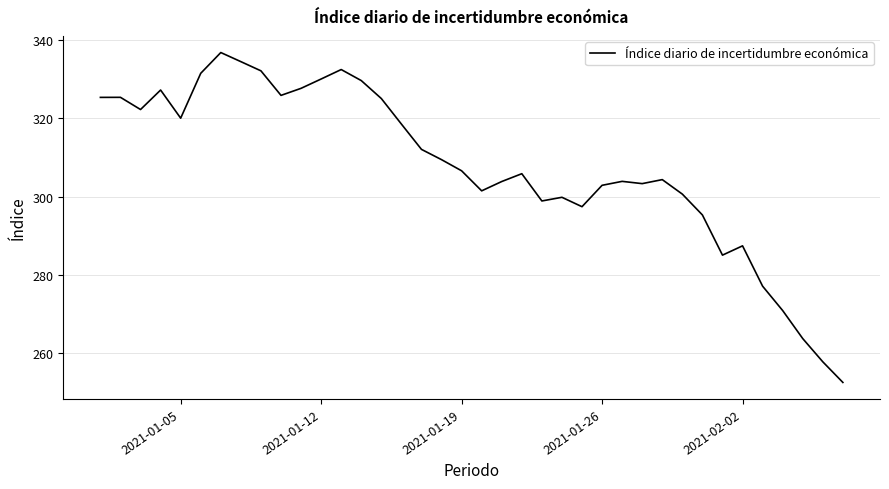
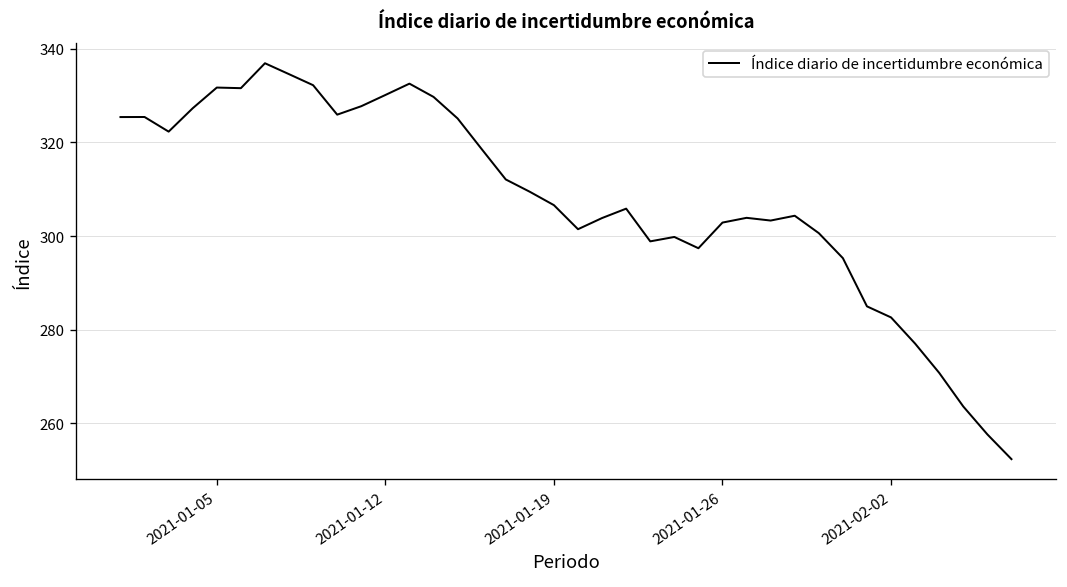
  {
-   "2021-01-05": 320,
+   "2021-01-05": 332,
    "2021-01-12": 330,
    "2021-01-19": 307,
    "2021-01-26": 303,
-   "2021-02-02": 287
+   "2021-02-02": 283
  }
